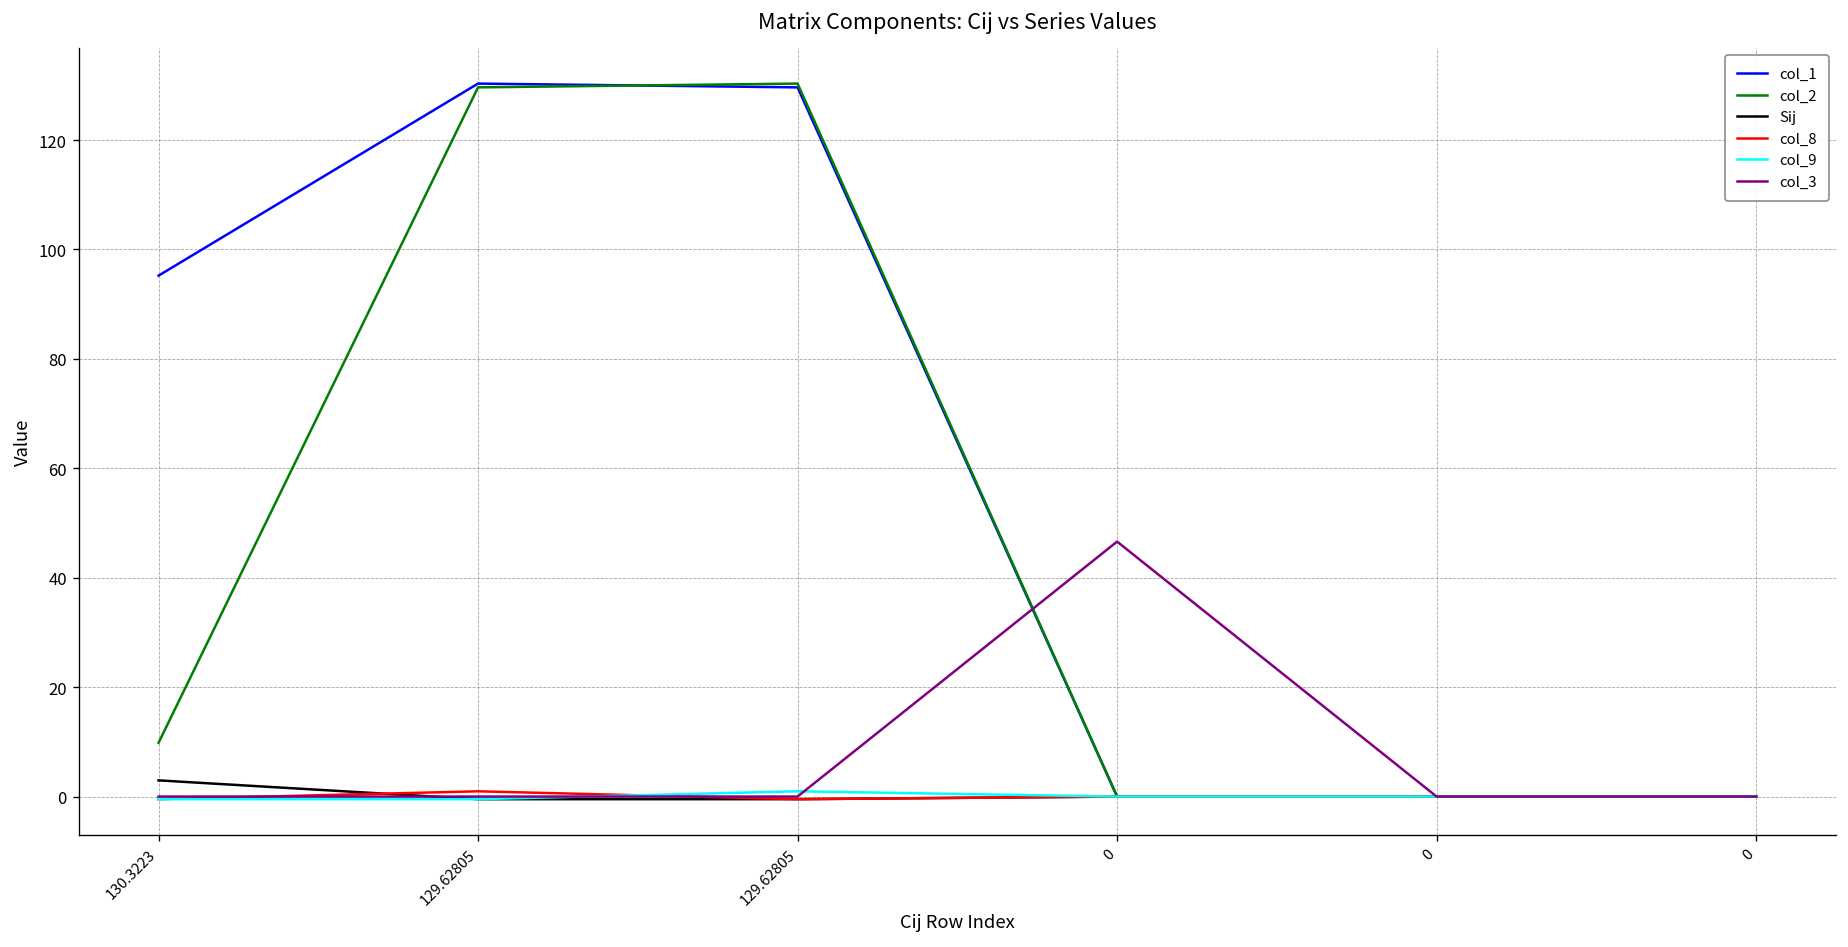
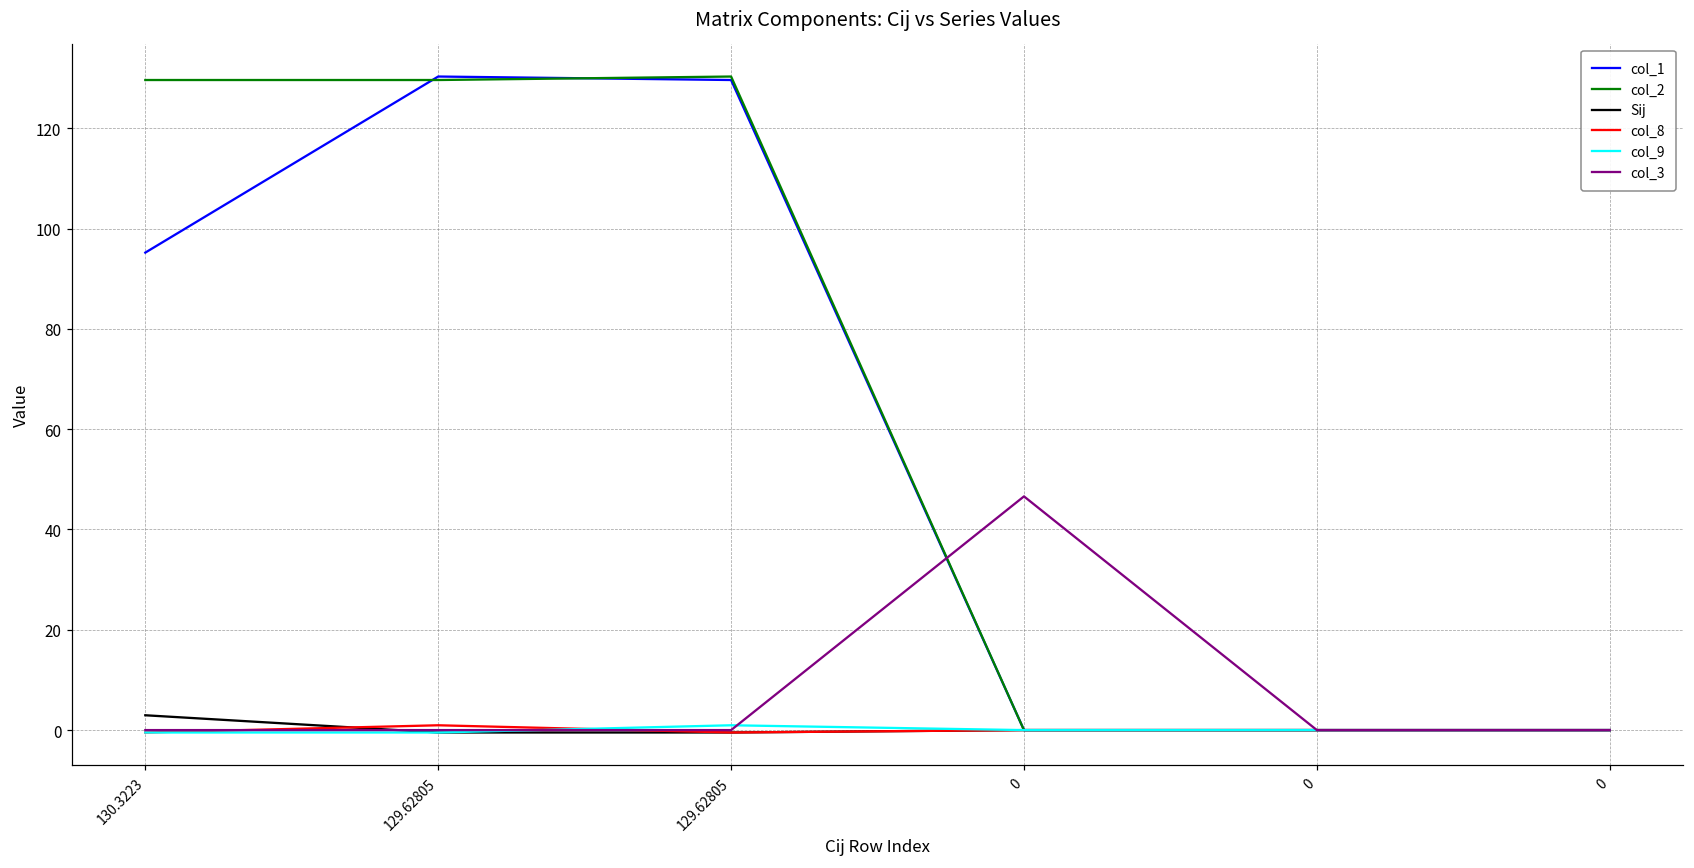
  {
    "col_1": {
      "130.3223": 95
    },
    "col_2": {
-     "130.3223": 10
+     "130.3223": 130
    },
    "Sij": {
      "130.3223": 3
    }
  }
